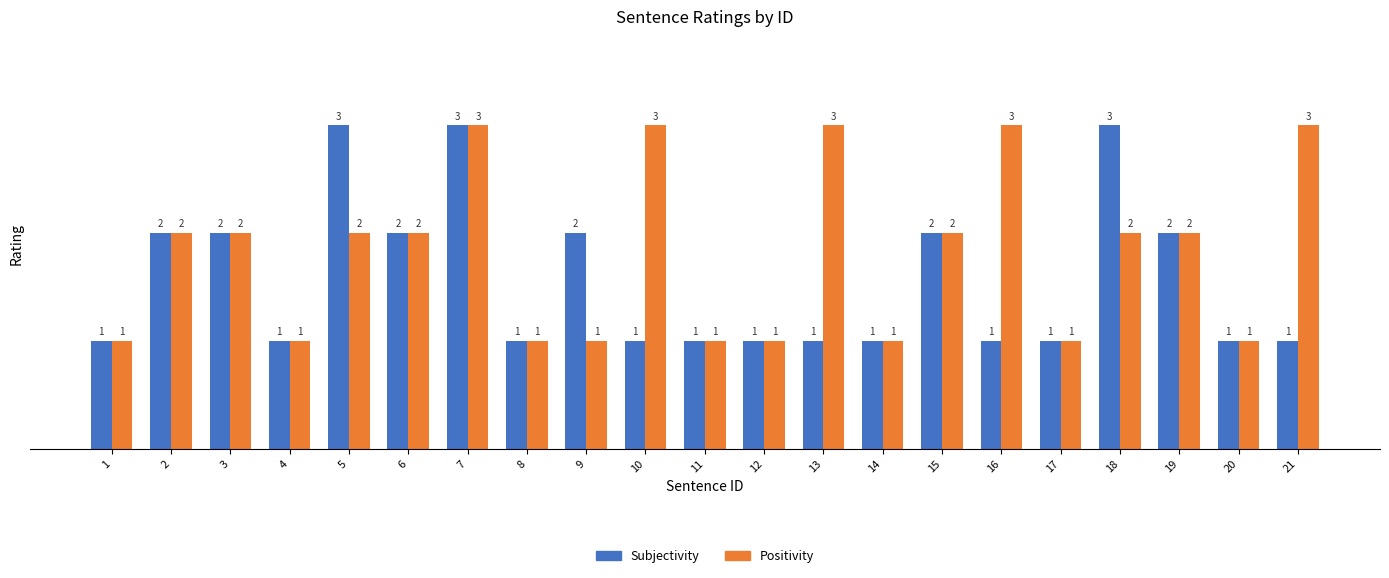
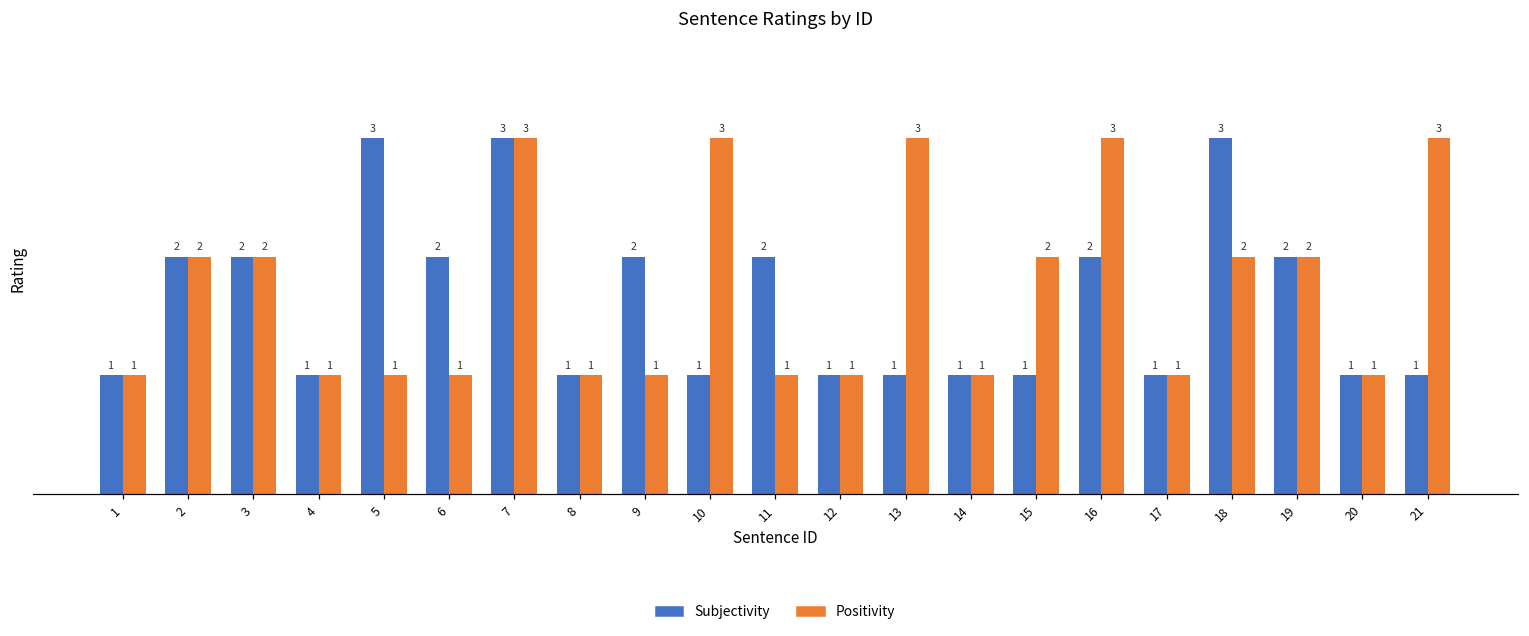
  {
    "Subjectivity": {
      "1": 1,
      "2": 2,
      "3": 2,
      "4": 1,
      "5": 3,
      "6": 2,
      "7": 3,
      "8": 1,
      "9": 2,
      "10": 1,
-     "11": 1,
+     "11": 2,
      "12": 1,
      "13": 1,
      "14": 1,
-     "15": 2,
-     "16": 1,
+     "15": 1,
+     "16": 2,
      "17": 1,
      "18": 3,
      "19": 2,
      "20": 1,
      "21": 1
    },
    "Positivity": {
      "1": 1,
      "2": 2,
      "3": 2,
      "4": 1,
-     "5": 2,
-     "6": 2,
+     "5": 1,
+     "6": 1,
      "7": 3,
      "8": 1,
      "9": 1,
      "10": 3,
      "11": 1,
      "12": 1,
      "13": 3,
      "14": 1,
      "15": 2,
      "16": 3,
      "17": 1,
      "18": 2,
      "19": 2,
      "20": 1,
      "21": 3
    }
  }
